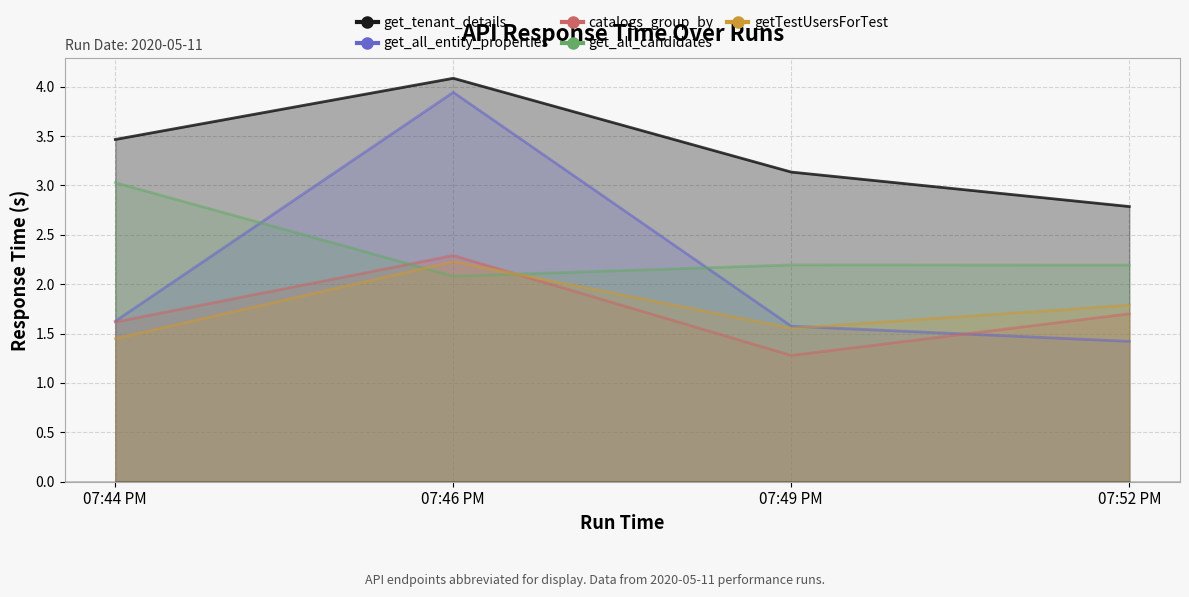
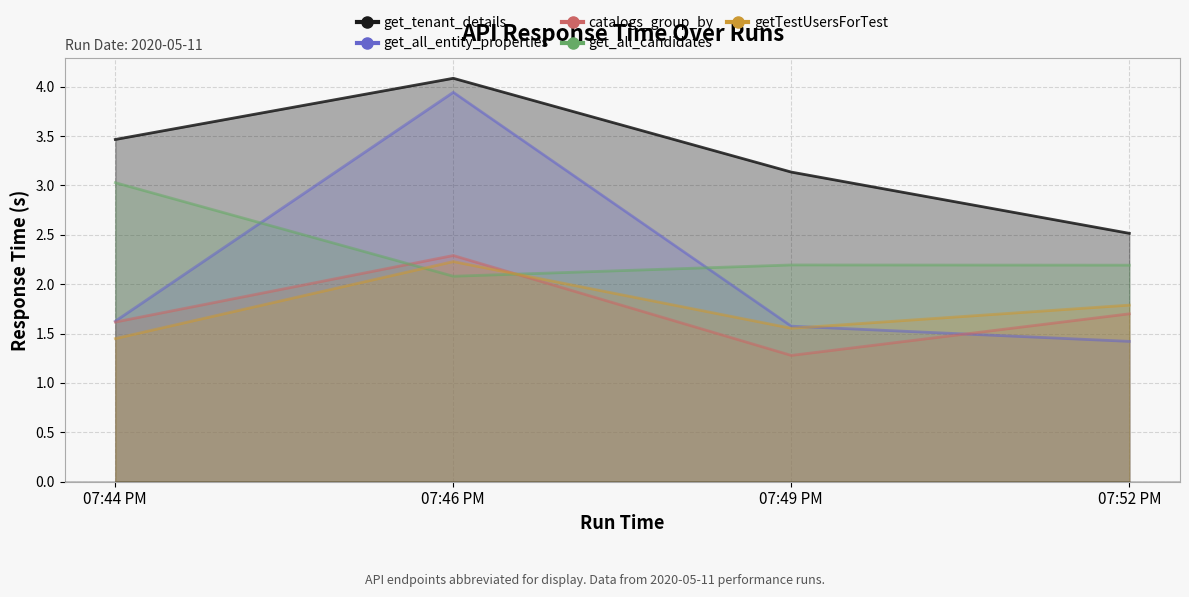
  {
    "get_tenant_details": {
      "07:44 PM": 3.5,
      "07:46 PM": 4.1,
      "07:49 PM": 3.1,
-     "07:52 PM": 2.8
+     "07:52 PM": 2.5
    }
  }
